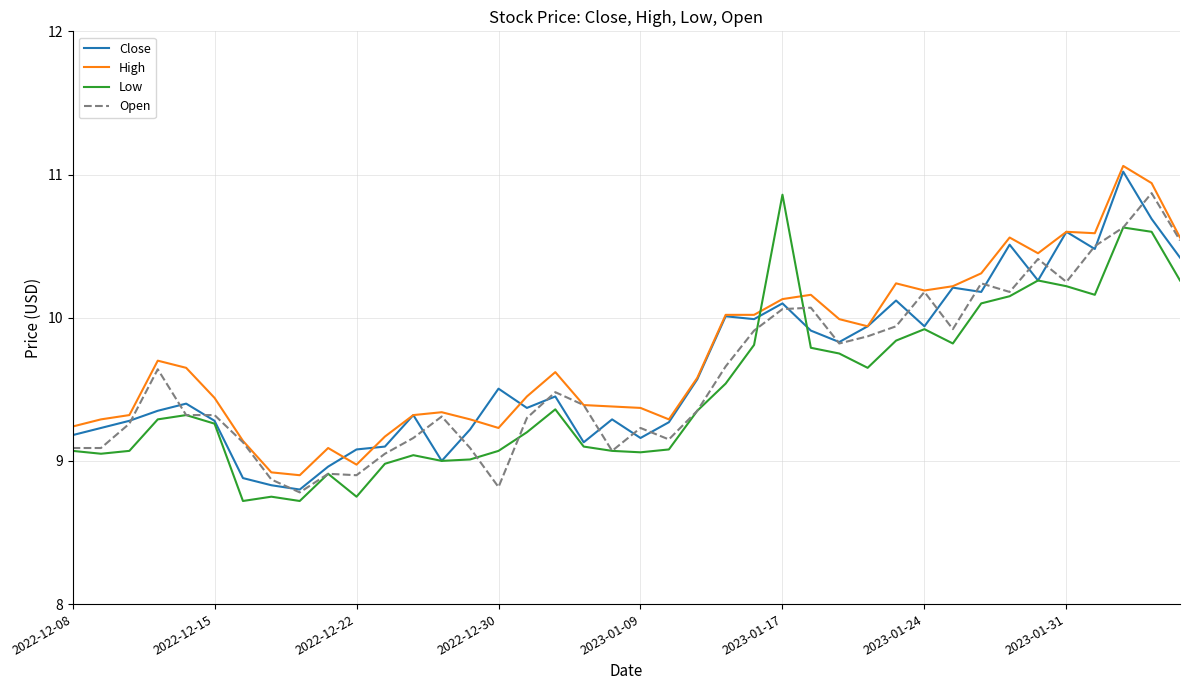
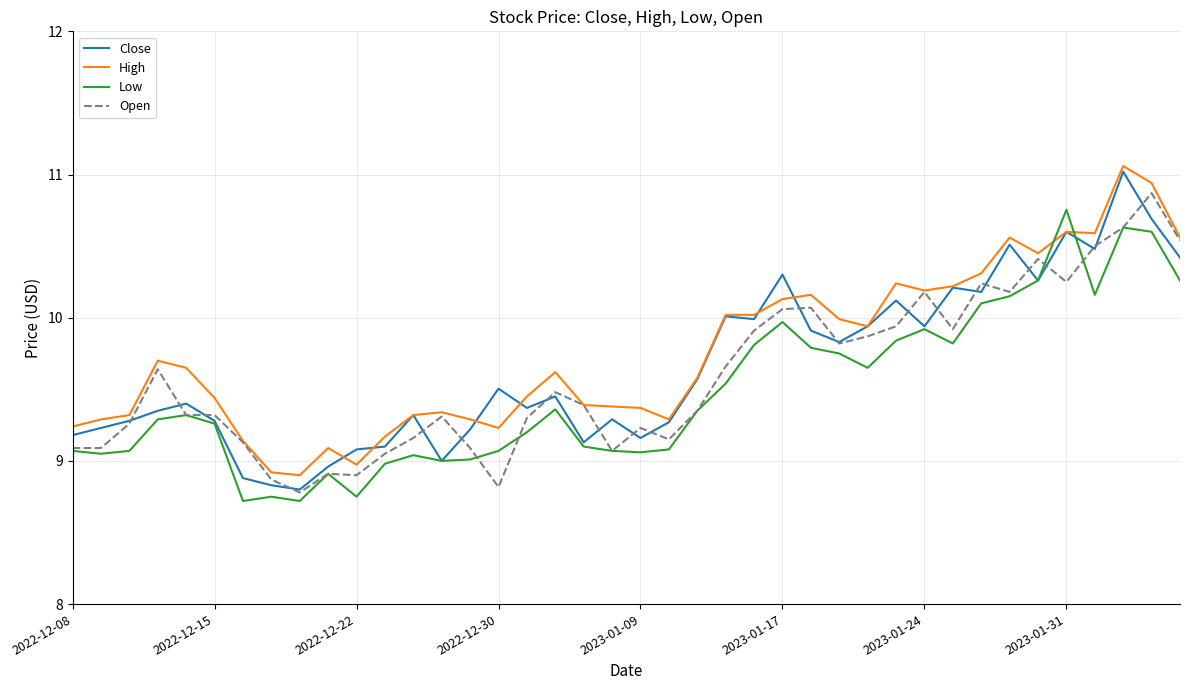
  {
    "Close": {
      "2022-12-08": 9.18,
      "2022-12-15": 9.28,
      "2022-12-22": 9.08,
      "2022-12-30": 9.50,
      "2023-01-09": 9.16,
-     "2023-01-17": 10.10,
+     "2023-01-17": 10.30,
      "2023-01-24": 9.94
    },
    "High": {
      "2022-12-08": 9.24,
      "2022-12-15": 9.44,
      "2022-12-22": 8.97,
      "2022-12-30": 9.23,
      "2023-01-09": 9.37,
      "2023-01-17": 10.13
    },
    "Low": {
      "2022-12-08": 9.07,
      "2022-12-15": 9.26,
      "2022-12-22": 8.75,
      "2022-12-30": 9.07,
      "2023-01-09": 9.06,
-     "2023-01-17": 10.86,
+     "2023-01-17": 9.97,
      "2023-01-24": 9.92,
-     "2023-01-31": 10.22
+     "2023-01-31": 10.75
    },
    "Open": {
      "2022-12-08": 9.09,
      "2022-12-15": 9.32,
      "2022-12-22": 8.90,
      "2022-12-30": 8.82,
      "2023-01-09": 9.23,
      "2023-01-17": 10.06,
      "2023-01-31": 10.25
    }
  }
